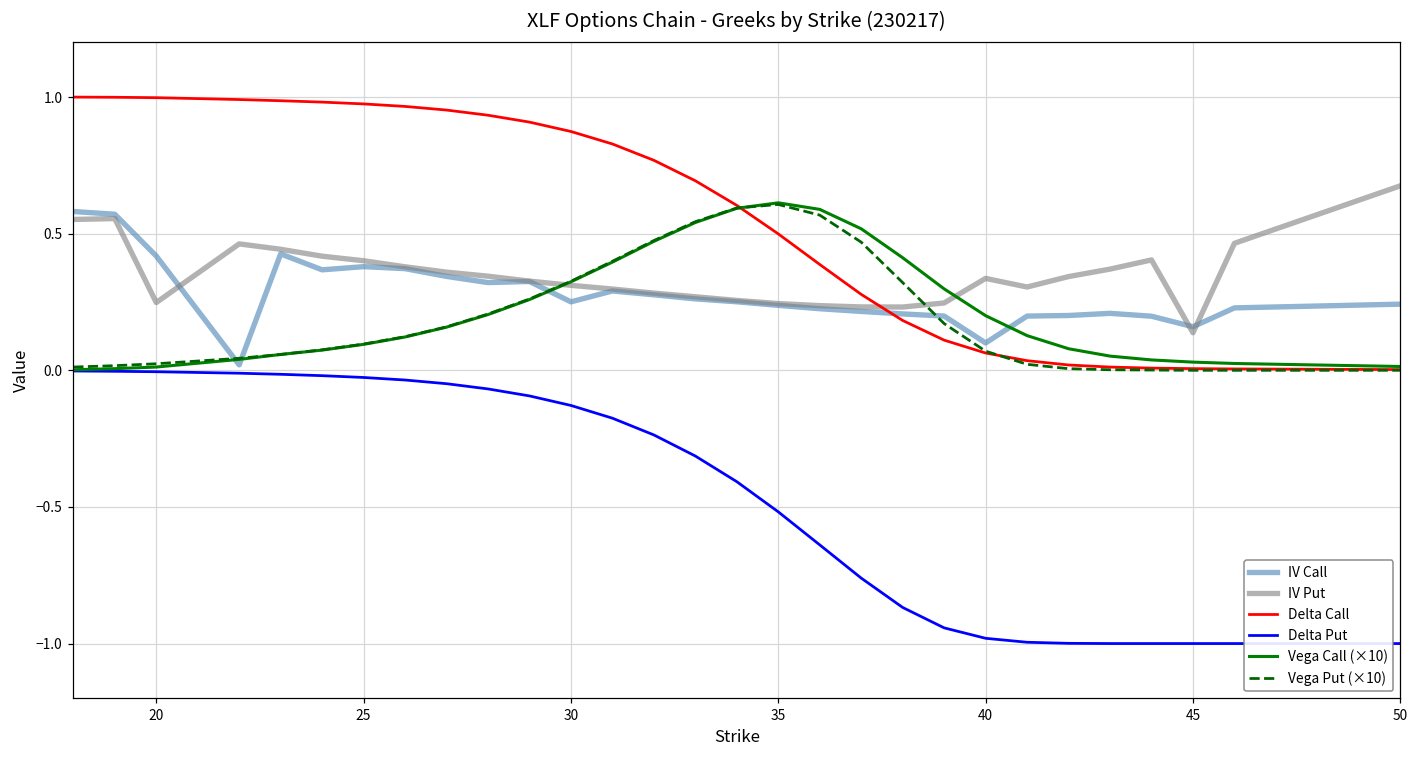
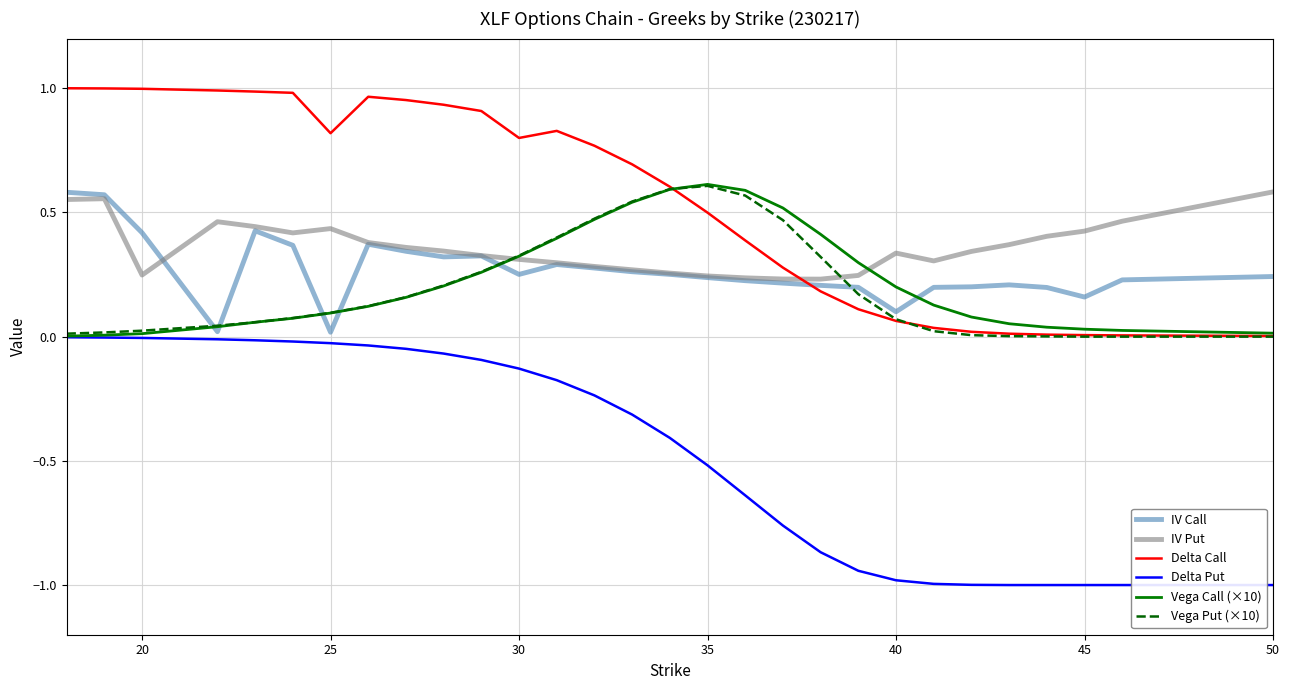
  {
    "IV Call": {
      "20": 0.42,
-     "25": 0.38,
+     "25": 0.02,
      "30": 0.25,
      "40": 0.10,
      "45": 0.16,
      "50": 0.24
    },
    "IV Put": {
      "20": 0.25,
-     "25": 0.40,
+     "25": 0.44,
      "30": 0.31,
      "40": 0.34,
-     "45": 0.14,
-     "50": 0.68
+     "45": 0.42,
+     "50": 0.58
    },
    "Delta Call": {
      "20": 1.00,
-     "25": 0.98,
-     "30": 0.87,
+     "25": 0.82,
+     "30": 0.80,
      "35": 0.50
    },
    "Delta Put": {
      "20": -0.01,
      "25": -0.03,
      "30": -0.13,
      "35": -0.52,
      "40": -0.98,
      "45": -1.00,
      "50": -1.00
    }
  }
